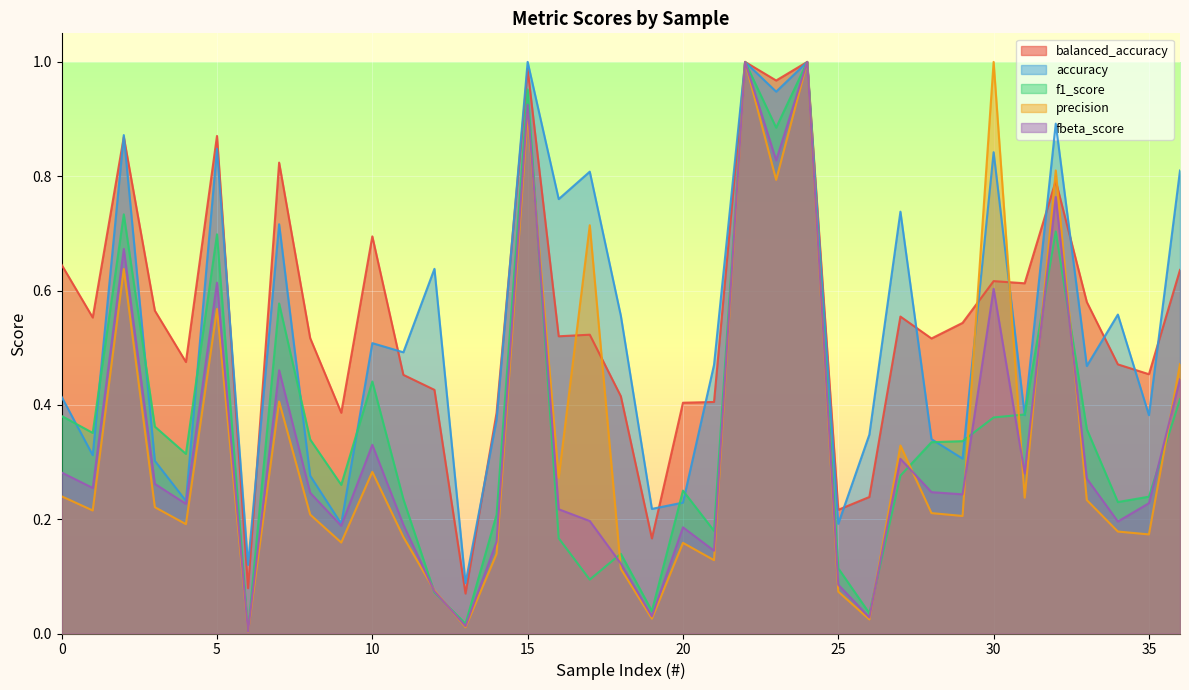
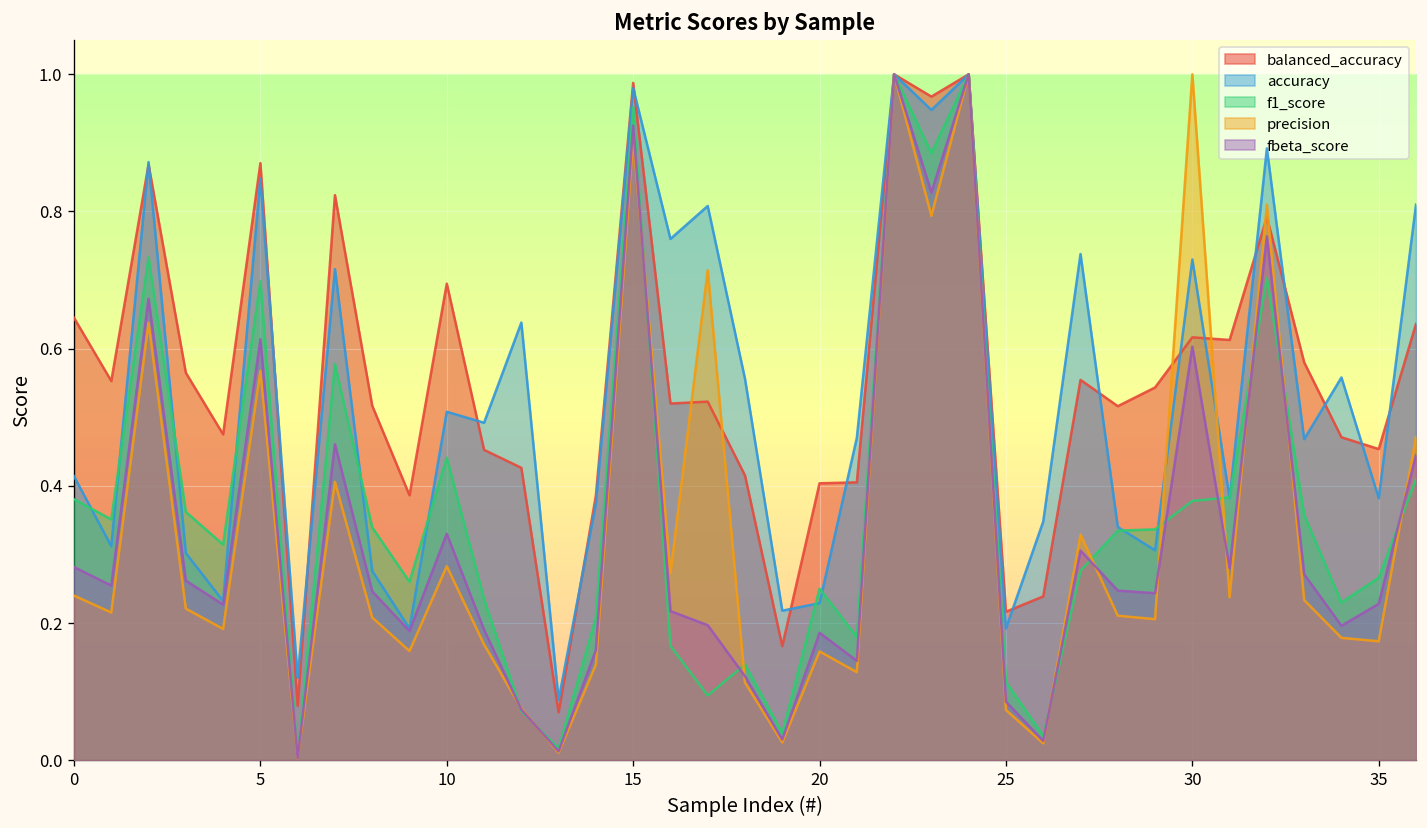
  {
    "balanced_accuracy": {
      "0": 0.64,
      "5": 0.87,
      "10": 0.69,
      "15": 0.99,
      "20": 0.40,
      "25": 0.22,
      "30": 0.62,
      "35": 0.45
    },
    "accuracy": {
      "0": 0.41,
      "5": 0.85,
      "10": 0.51,
-     "15": 1.00,
+     "15": 0.98,
      "20": 0.23,
      "25": 0.19,
-     "30": 0.84,
+     "30": 0.73,
      "35": 0.38
    },
    "f1_score": {
      "0": 0.38,
      "5": 0.70,
      "10": 0.44,
      "15": 0.95,
      "20": 0.25,
      "25": 0.11,
      "30": 0.38,
-     "35": 0.24
+     "35": 0.27
    },
    "precision": {
      "0": 0.24,
      "5": 0.57,
      "10": 0.28,
      "15": 0.91,
      "20": 0.16,
      "25": 0.07,
      "30": 1.00,
      "35": 0.17
    },
    "fbeta_score": {
      "0": 0.28,
      "5": 0.61,
      "10": 0.33,
      "15": 0.93,
      "20": 0.19,
      "25": 0.09,
      "30": 0.60,
      "35": 0.23
    }
  }
